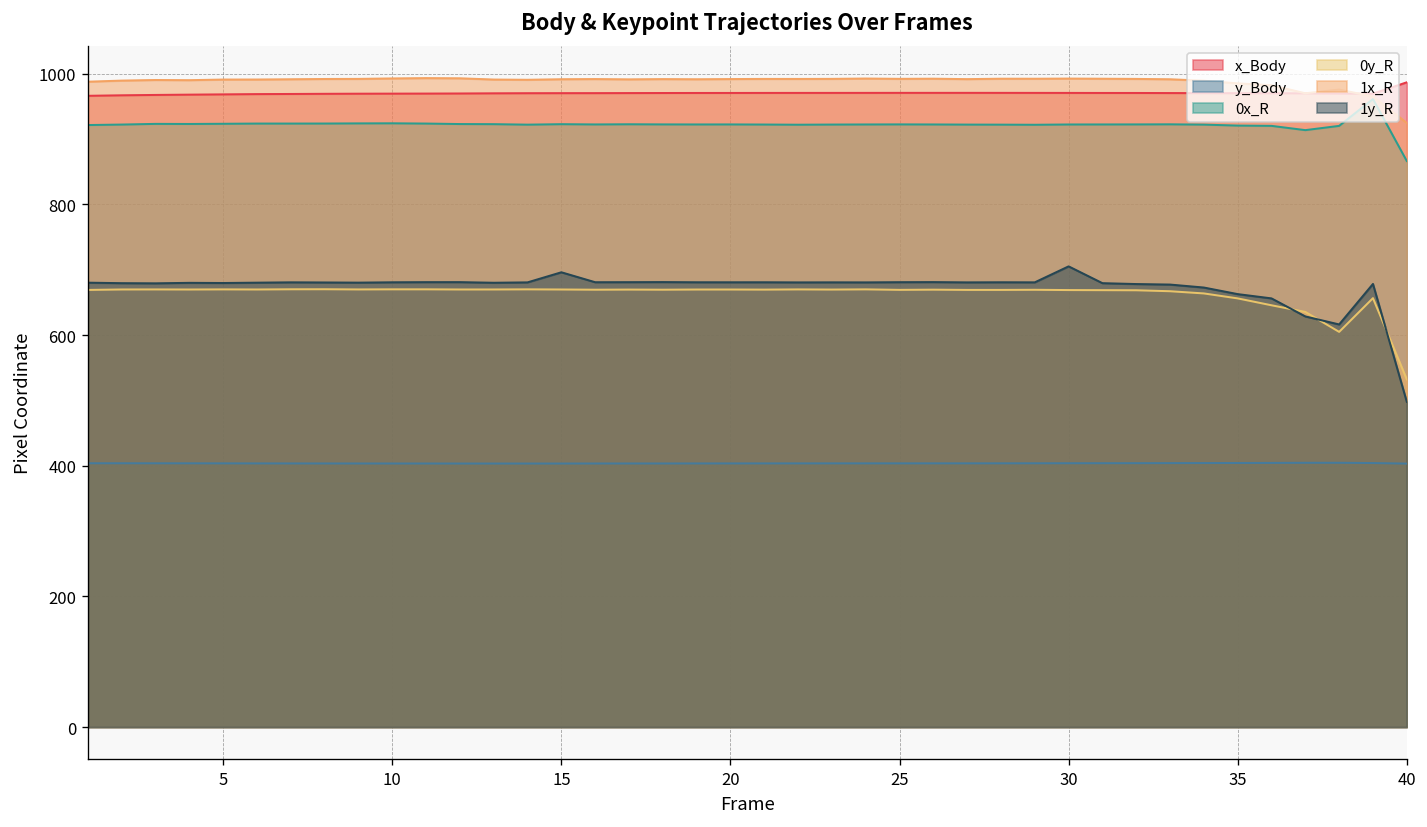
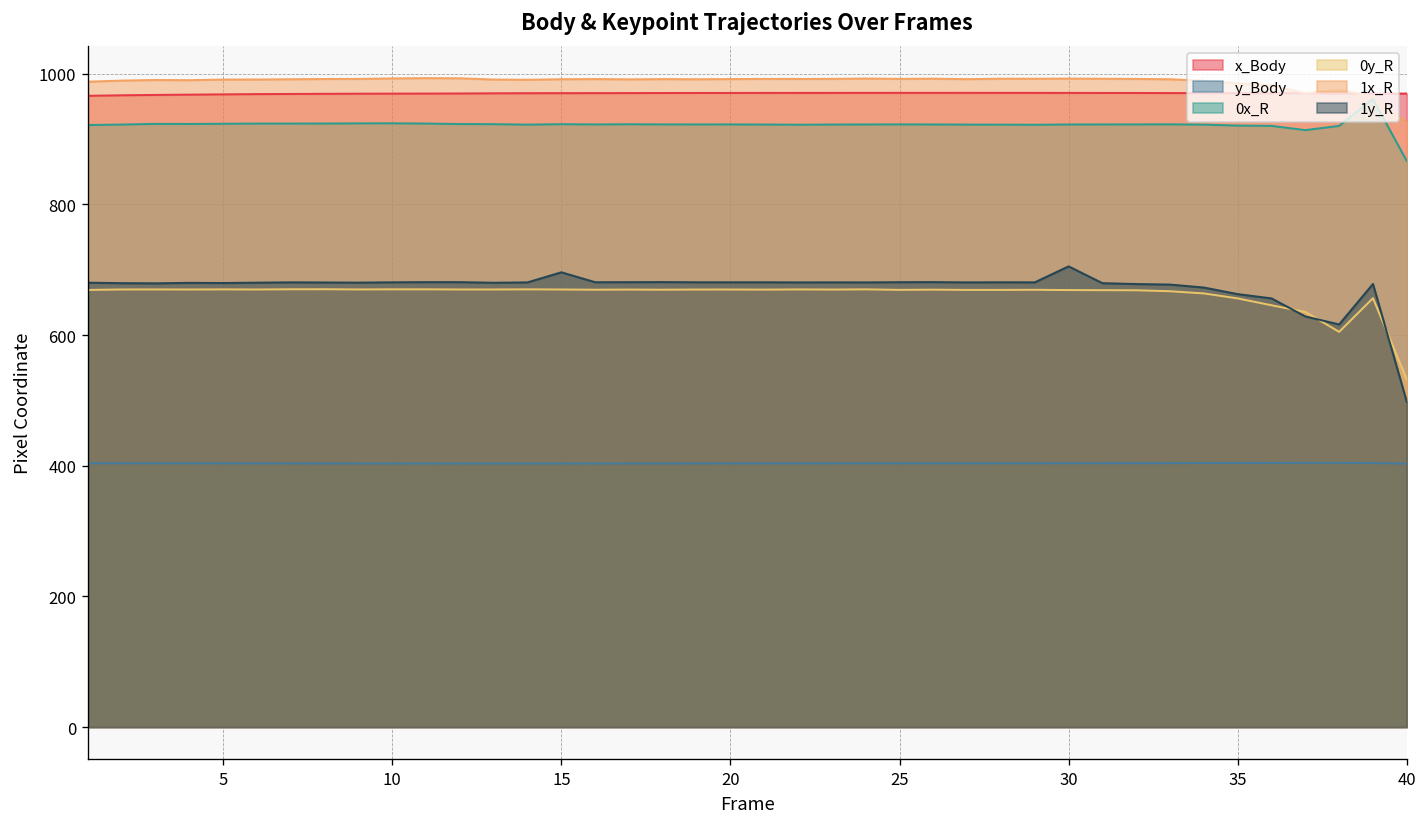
  {
    "x_Body": {
      "5": 970,
      "10": 970,
      "15": 970,
      "20": 970,
      "25": 970,
      "30": 970,
-     "40": 990
+     "40": 970
    },
    "1y_R": {
      "5": 680,
      "10": 680,
      "15": 700,
      "20": 680,
      "25": 680,
      "30": 710,
      "35": 660,
      "40": 500
    }
  }
